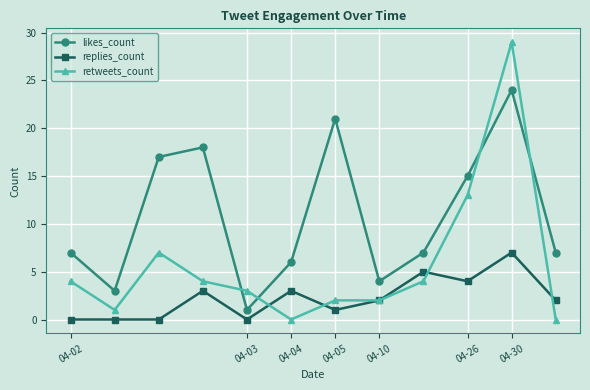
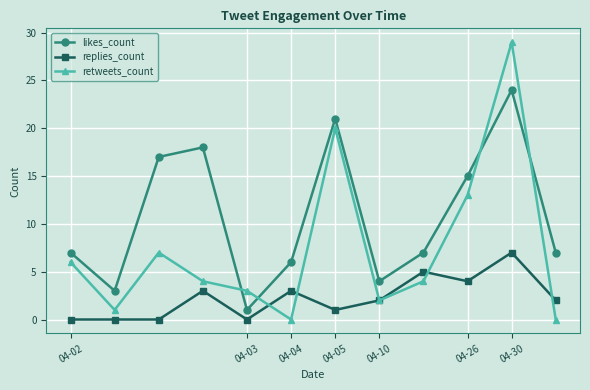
  {
    "retweets_count": {
-     "04-02": 4,
+     "04-02": 6,
      "04-03": 3,
      "04-04": 0,
-     "04-05": 2,
+     "04-05": 20,
      "04-26": 13,
      "04-30": 29
    }
  }
